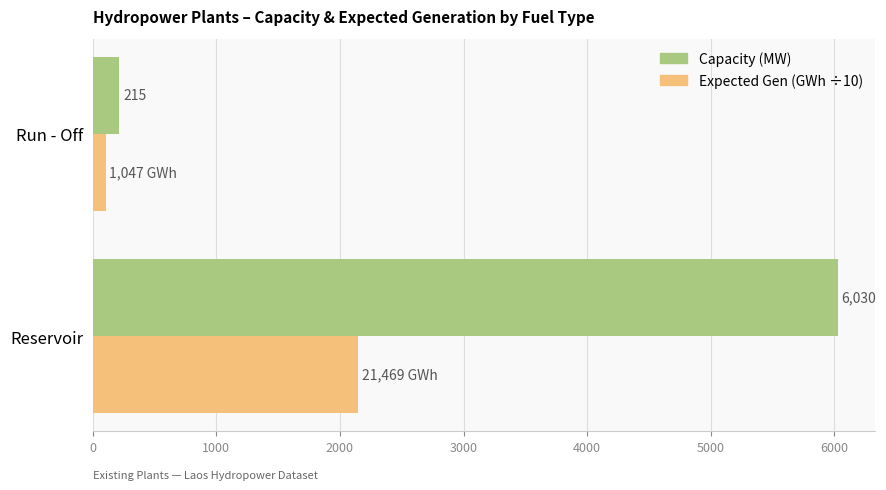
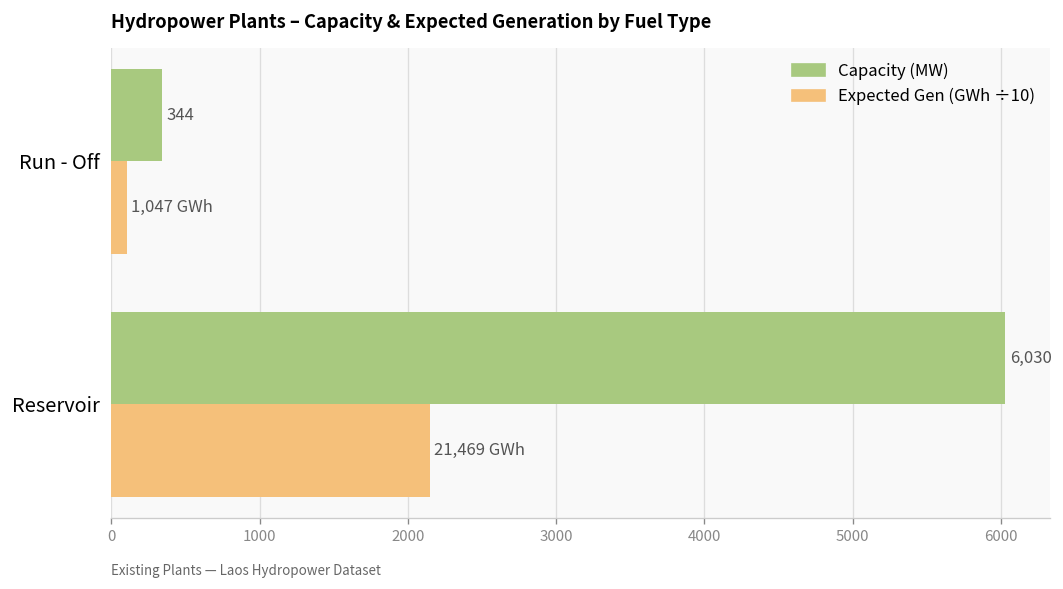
  {
    "Capacity (MW)": {
-     "Run - Off": "215",
+     "Run - Off": "344",
      "Reservoir": "6,030"
    }
  }
